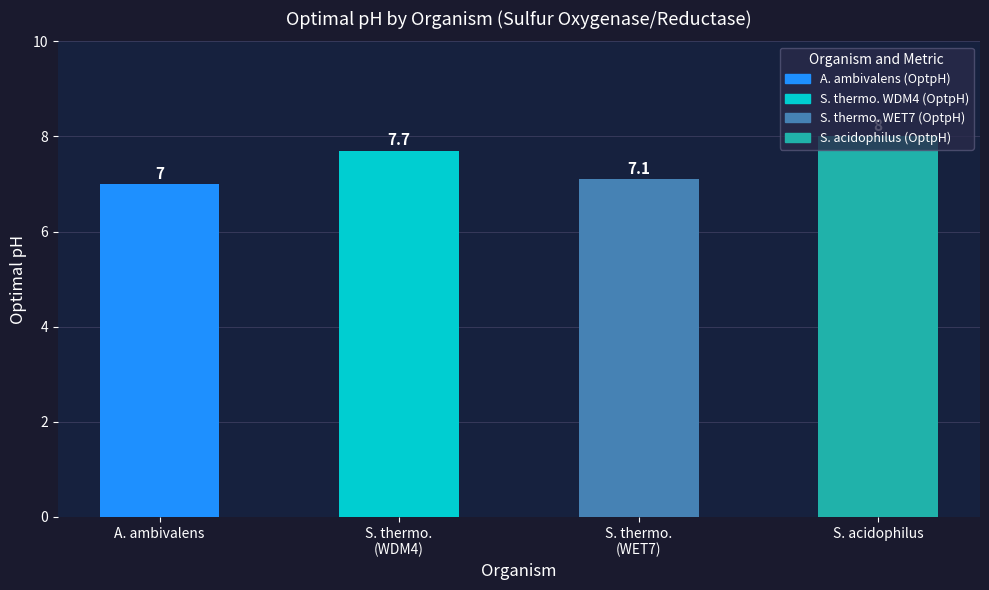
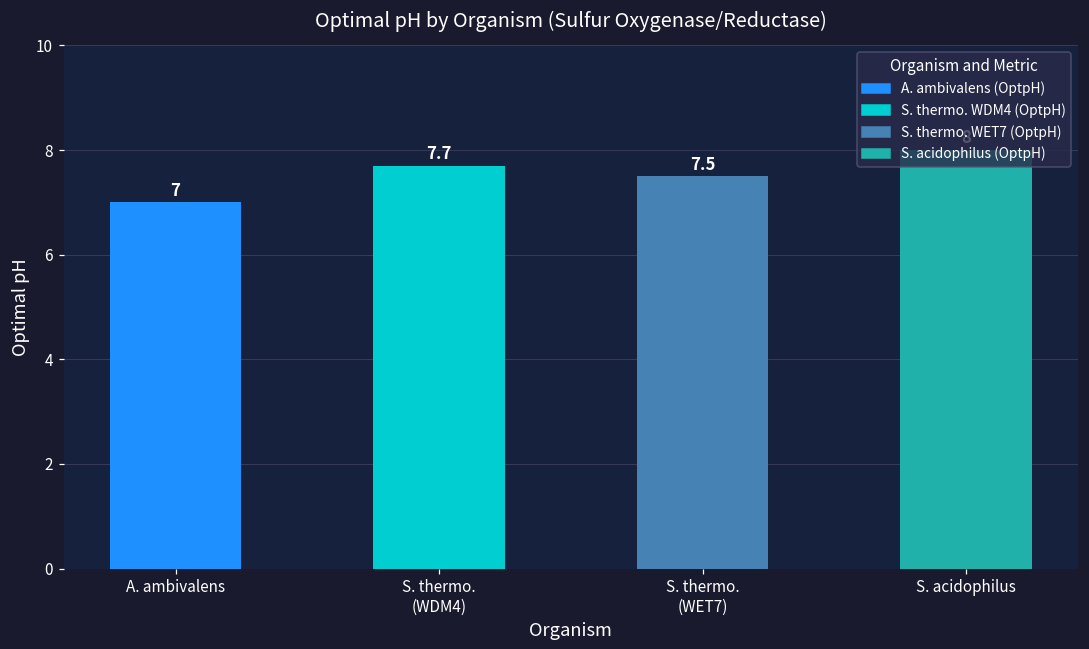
  {
    "A. ambivalens": 7,
    "S. thermo. (WDM4)": 7.7,
-   "S. thermo. (WET7)": 7.1
+   "S. thermo. (WET7)": 7.5
  }
